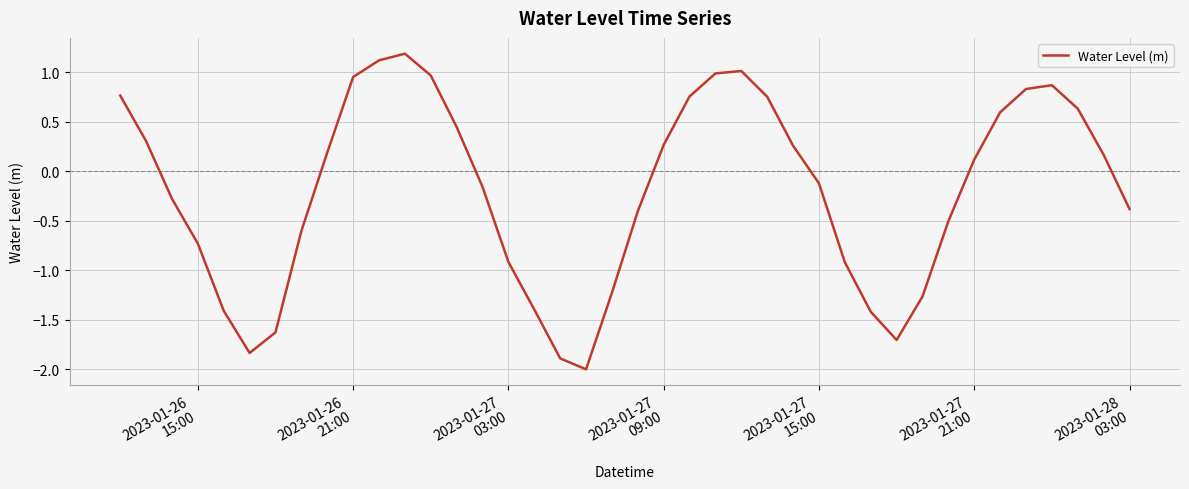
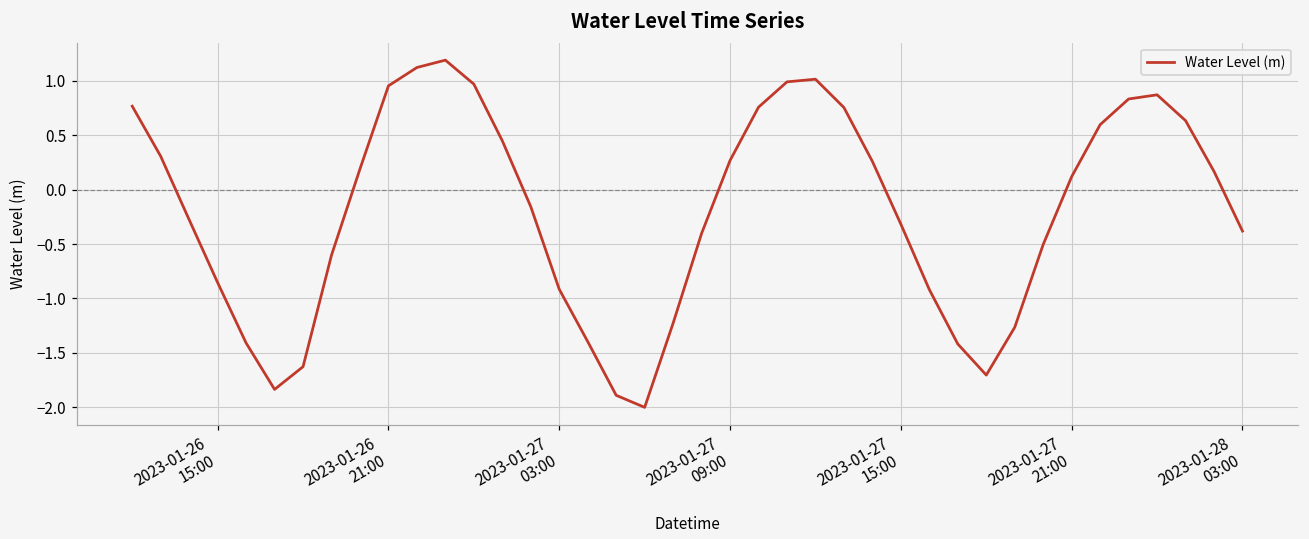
  {
-   "2023-01-26 15:00": -0.7,
+   "2023-01-26 15:00": -0.9,
    "2023-01-26 21:00": 1.0,
    "2023-01-27 03:00": -0.9,
    "2023-01-27 09:00": 0.3,
-   "2023-01-27 15:00": -0.1,
+   "2023-01-27 15:00": -0.3,
    "2023-01-27 21:00": 0.1,
    "2023-01-28 03:00": -0.4
  }
